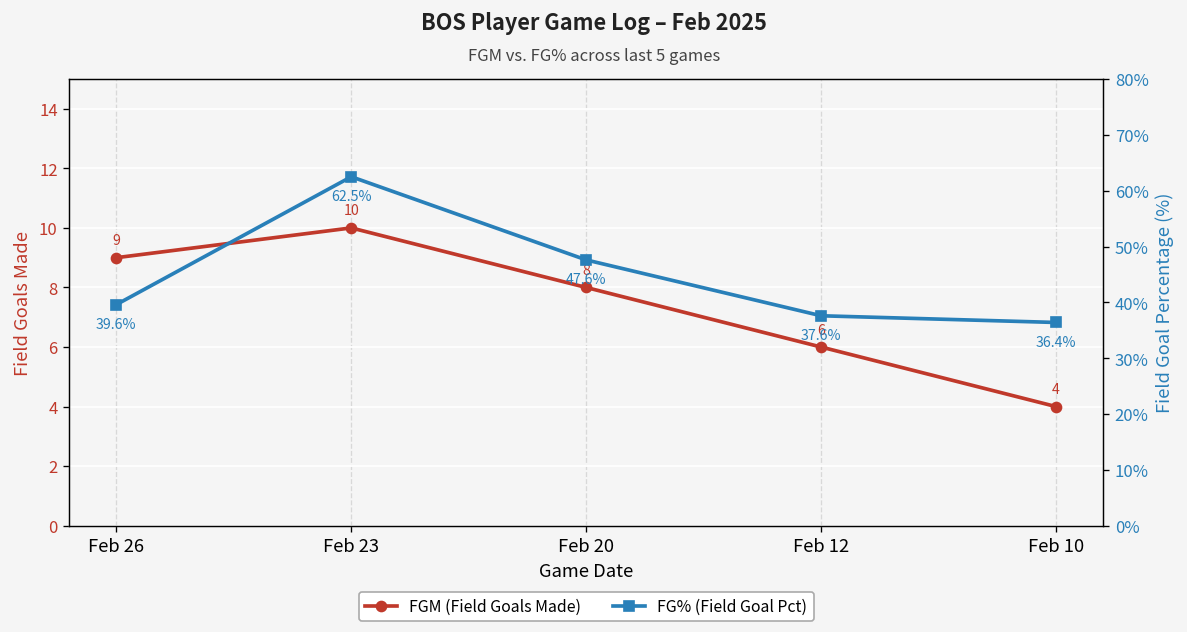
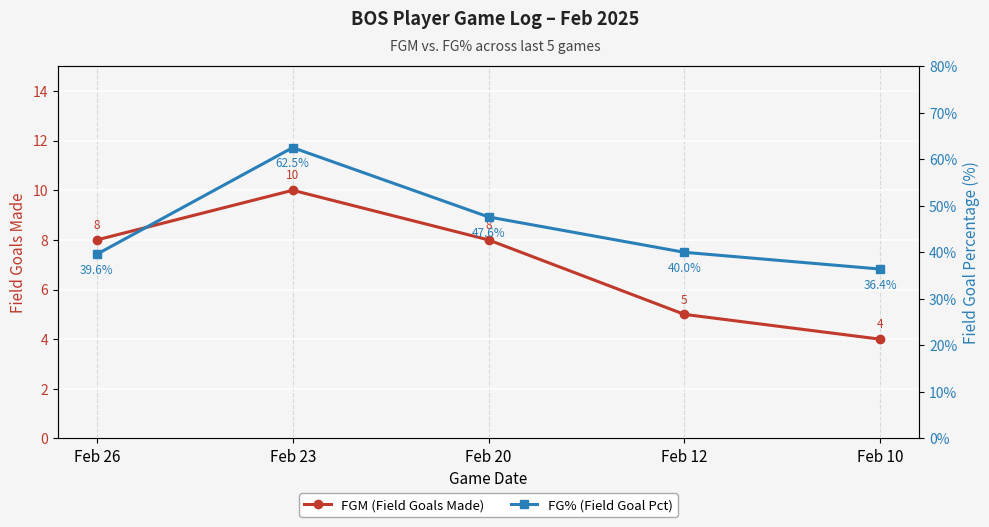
  {
    "FGM (Field Goals Made)": {
-     "Feb 26": "9",
+     "Feb 26": "8",
      "Feb 23": "10",
-     "Feb 12": "6",
+     "Feb 12": "5",
      "Feb 10": "4"
    },
    "FG% (Field Goal Pct)": {
      "Feb 26": "39.6%",
      "Feb 23": "62.5%",
-     "Feb 12": "37.6%",
+     "Feb 12": "40.0%",
      "Feb 10": "36.4%"
    }
  }
